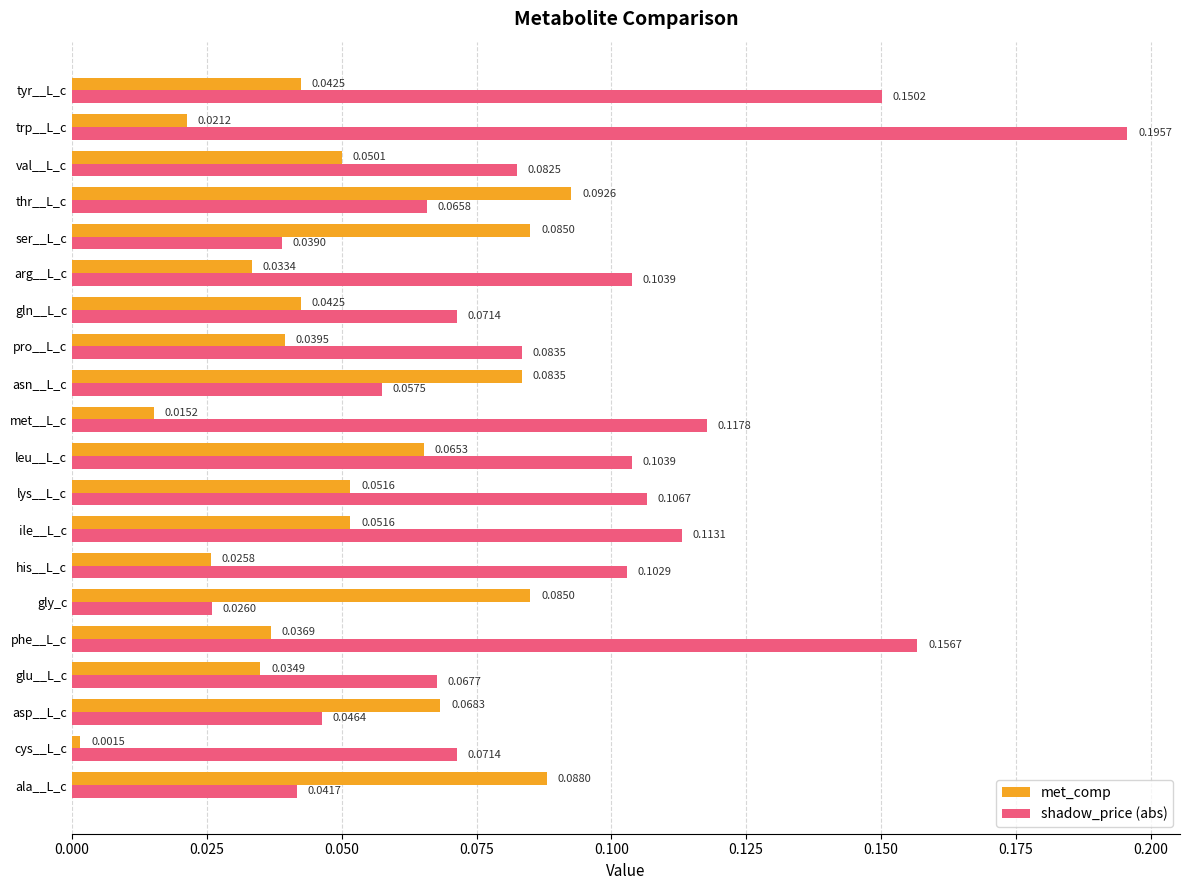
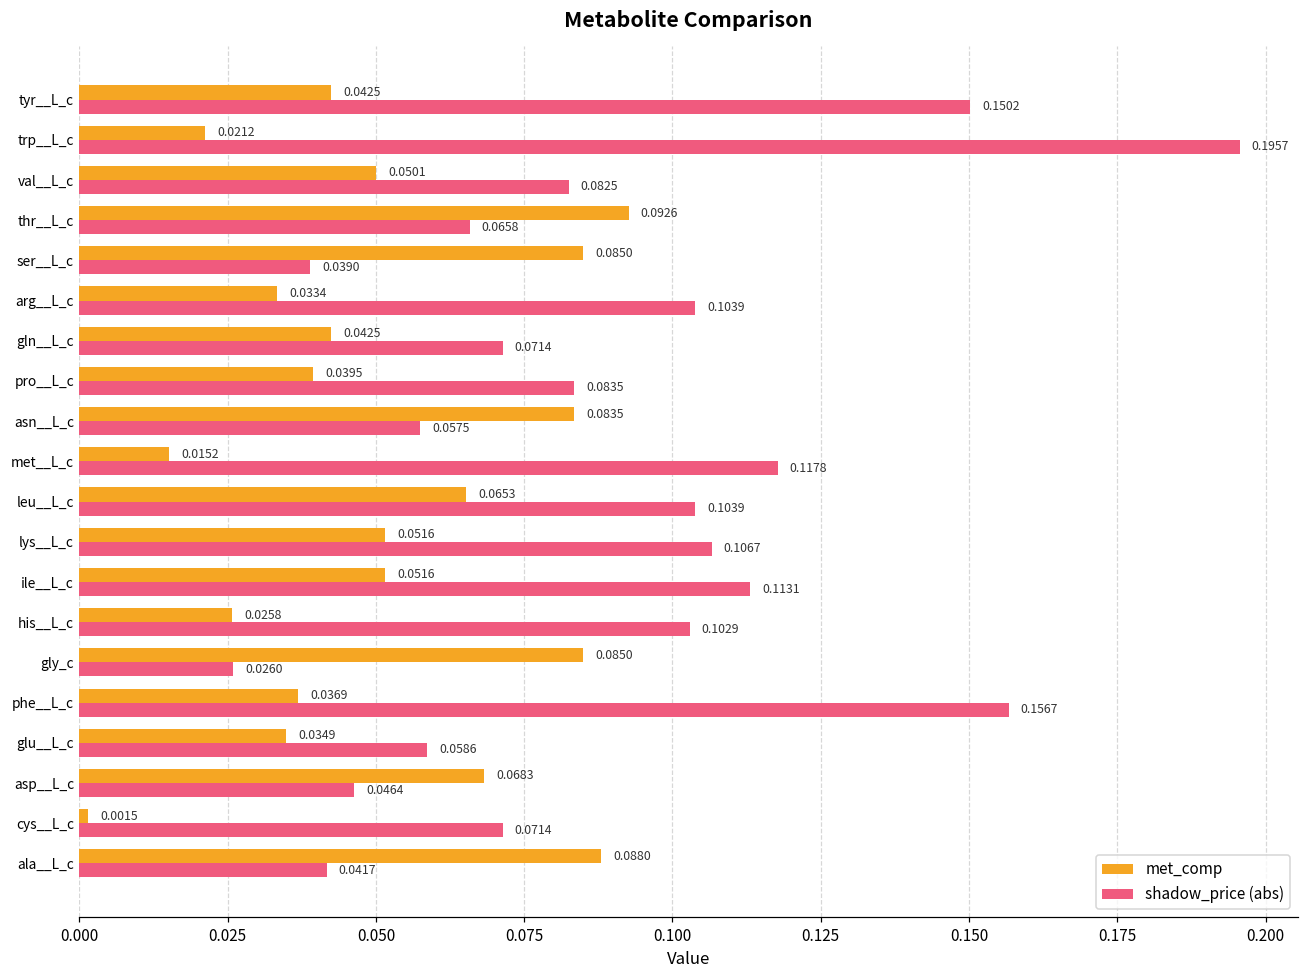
  {
    "met_comp": {
      "tyr__L_c": 0.0425,
      "trp__L_c": 0.0212,
      "val__L_c": 0.0501,
      "thr__L_c": 0.0926,
      "ser__L_c": 0.0850,
      "arg__L_c": 0.0334,
      "gln__L_c": 0.0425,
      "pro__L_c": 0.0395,
      "asn__L_c": 0.0835,
      "met__L_c": 0.0152,
      "leu__L_c": 0.0653,
      "lys__L_c": 0.0516,
      "ile__L_c": 0.0516,
      "his__L_c": 0.0258,
      "gly_c": 0.0850,
      "phe__L_c": 0.0369,
      "glu__L_c": 0.0349,
      "asp__L_c": 0.0683,
      "cys__L_c": 0.0015,
      "ala__L_c": 0.0880
    },
    "shadow_price (abs)": {
      "tyr__L_c": 0.1502,
      "trp__L_c": 0.1957,
      "val__L_c": 0.0825,
      "thr__L_c": 0.0658,
      "ser__L_c": 0.0390,
      "arg__L_c": 0.1039,
      "gln__L_c": 0.0714,
      "pro__L_c": 0.0835,
      "asn__L_c": 0.0575,
      "met__L_c": 0.1178,
      "leu__L_c": 0.1039,
      "lys__L_c": 0.1067,
      "ile__L_c": 0.1131,
      "his__L_c": 0.1029,
      "gly_c": 0.0260,
      "phe__L_c": 0.1567,
-     "glu__L_c": 0.0677,
+     "glu__L_c": 0.0586,
      "asp__L_c": 0.0464,
      "cys__L_c": 0.0714,
      "ala__L_c": 0.0417
    }
  }
